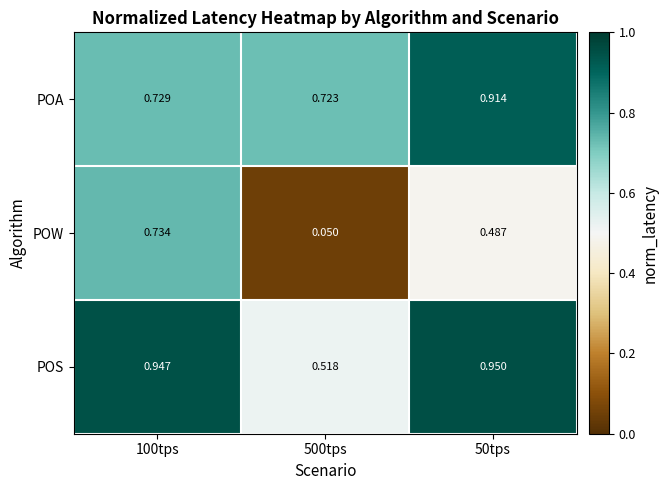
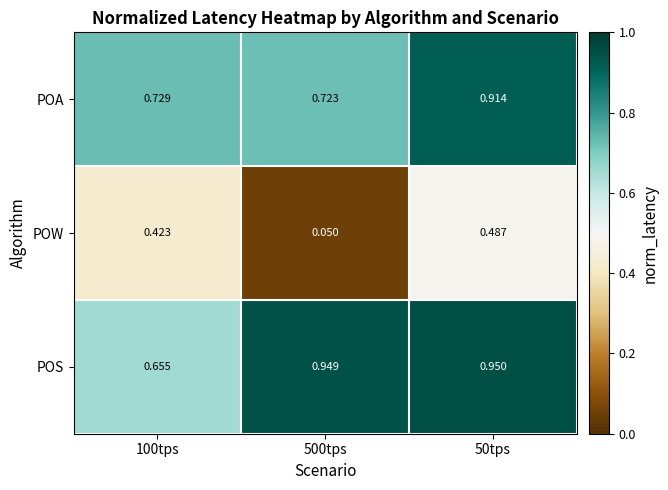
  {
    "POA": {
      "100tps": 0.729,
      "500tps": 0.723,
      "50tps": 0.914
    },
    "POW": {
-     "100tps": 0.734,
+     "100tps": 0.423,
      "500tps": 0.050,
      "50tps": 0.487
    },
    "POS": {
-     "100tps": 0.947,
-     "500tps": 0.518,
+     "100tps": 0.655,
+     "500tps": 0.949,
      "50tps": 0.950
    }
  }
